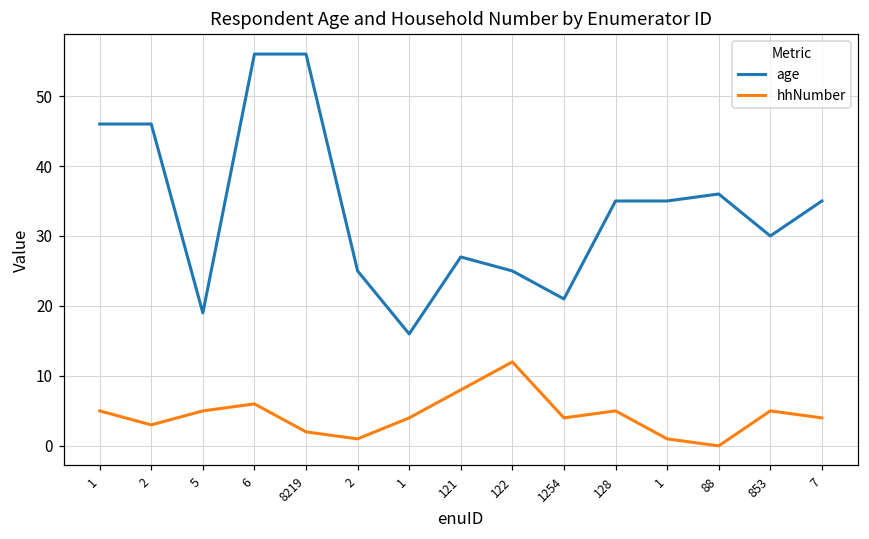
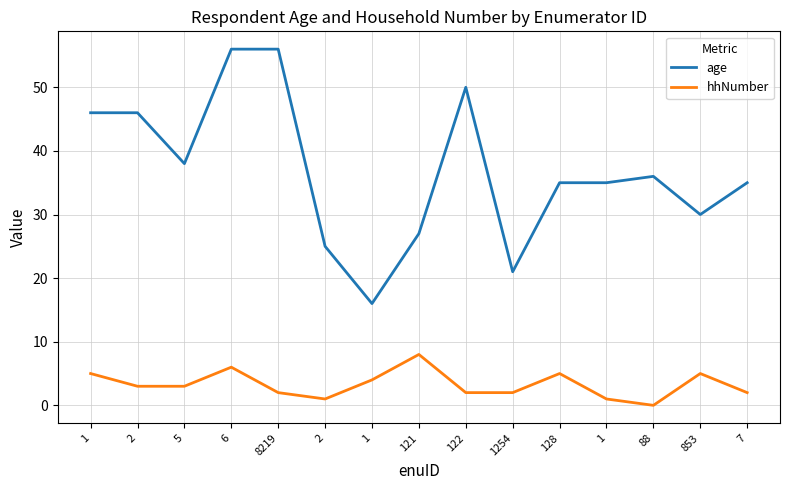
  {
    "age": {
-     "5": 19,
+     "5": 38,
      "6": 56,
      "8219": 56,
      "121": 27,
-     "122": 25,
+     "122": 50,
      "1254": 21,
      "128": 35,
      "88": 36,
      "853": 30,
      "7": 35
    },
    "hhNumber": {
-     "5": 5,
+     "5": 3,
      "6": 6,
      "8219": 2,
      "121": 8,
-     "122": 12,
-     "1254": 4,
+     "122": 2,
+     "1254": 2,
      "128": 5,
      "88": 0,
      "853": 5,
-     "7": 4
+     "7": 2
    }
  }
